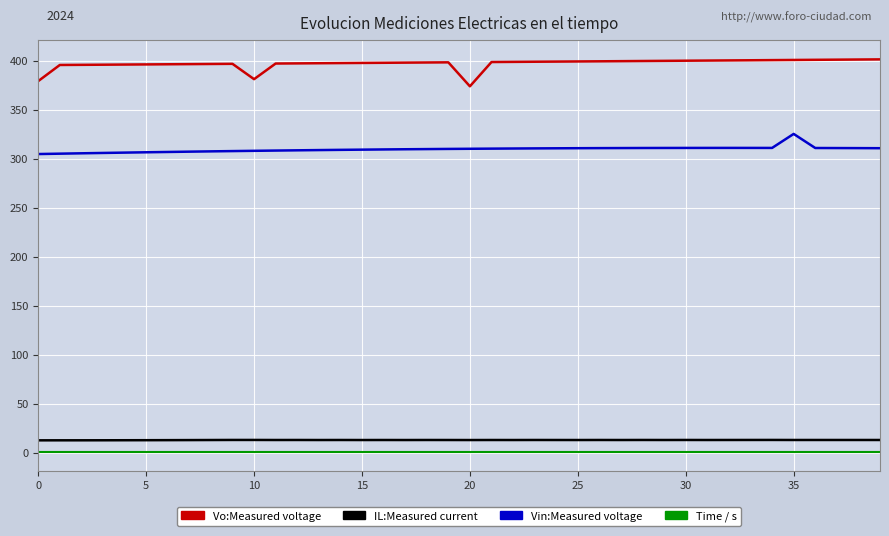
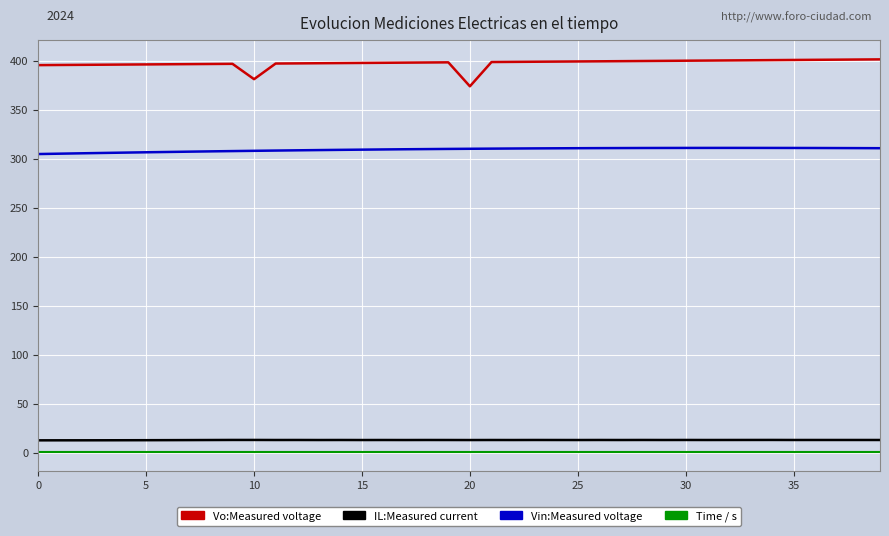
  {
    "Vo:Measured voltage": {
-     "0": 380,
+     "0": 400,
      "5": 400,
      "10": 380,
      "15": 400,
      "20": 370,
      "25": 400,
      "30": 400,
      "35": 400
    },
    "IL:Measured current": {
      "0": 10,
      "5": 10,
      "10": 10,
      "15": 10,
      "20": 10,
      "25": 10,
      "30": 10,
      "35": 10
    },
    "Vin:Measured voltage": {
      "0": 300,
      "5": 310,
      "10": 310,
      "15": 310,
      "20": 310,
      "25": 310,
      "30": 310,
-     "35": 330
+     "35": 310
    },
    "Time / s": {
      "0": 0,
      "5": 0,
      "10": 0,
      "15": 0,
      "20": 0,
      "25": 0,
      "30": 0,
      "35": 0
    }
  }
